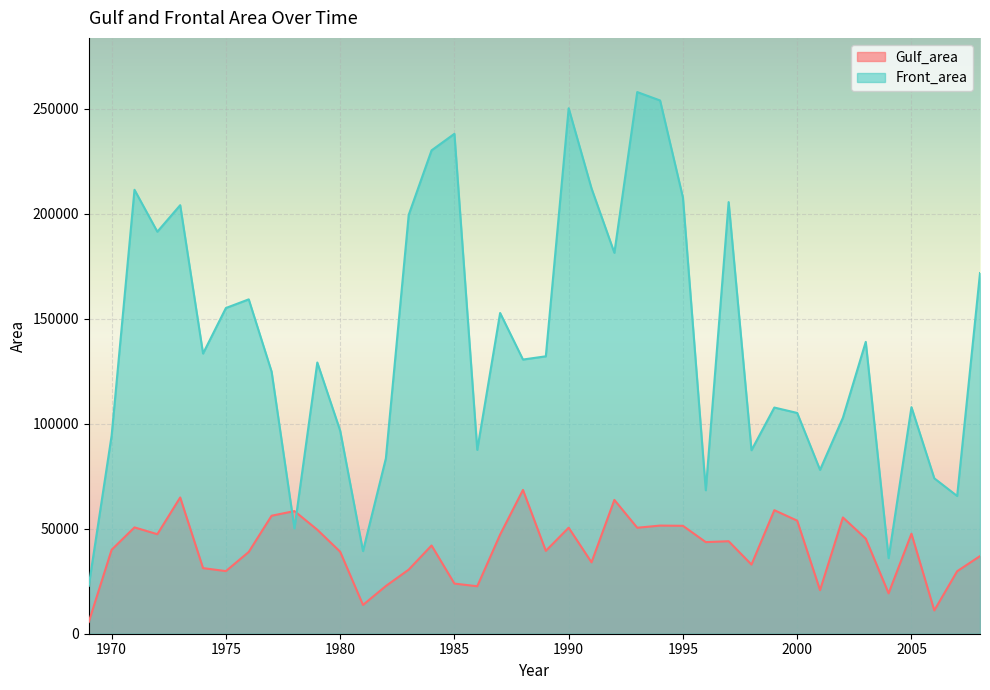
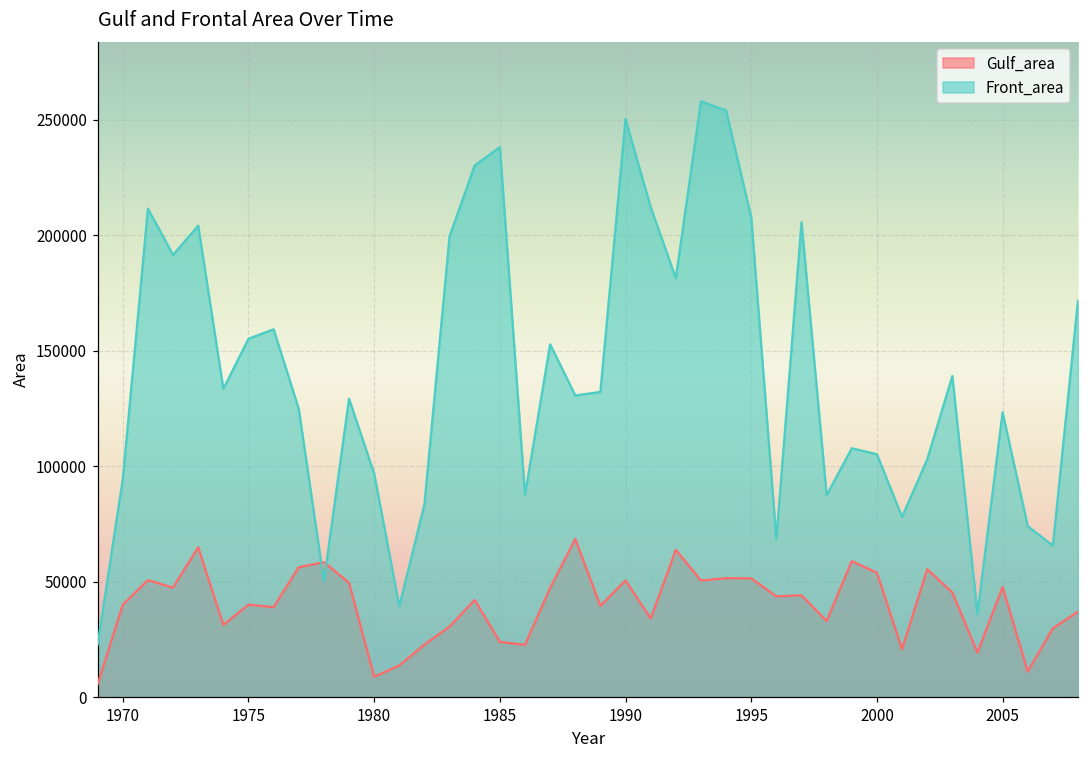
  {
    "Gulf_area": {
      "1970": 40000,
-     "1975": 30000,
-     "1980": 39000,
+     "1975": 40000,
+     "1980": 9000,
      "1985": 24000,
      "1990": 51000,
      "1995": 51000,
      "2000": 54000,
      "2005": 48000
    },
    "Front_area": {
      "1970": 94000,
      "1975": 155000,
      "1980": 97000,
      "1985": 238000,
      "1990": 250000,
      "1995": 208000,
      "2000": 105000,
-     "2005": 108000
+     "2005": 123000
    }
  }
